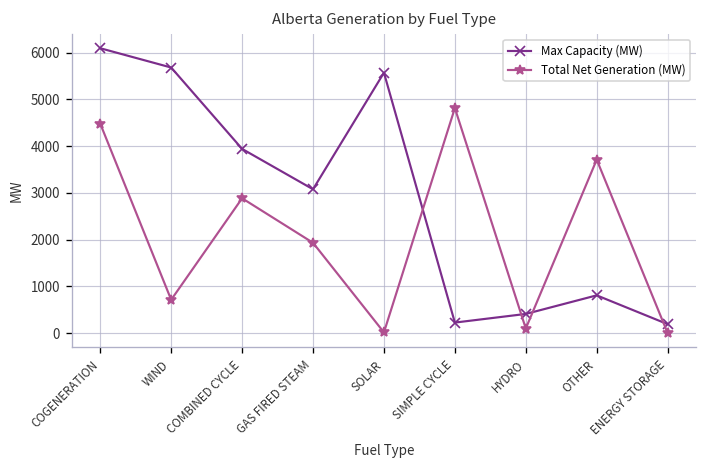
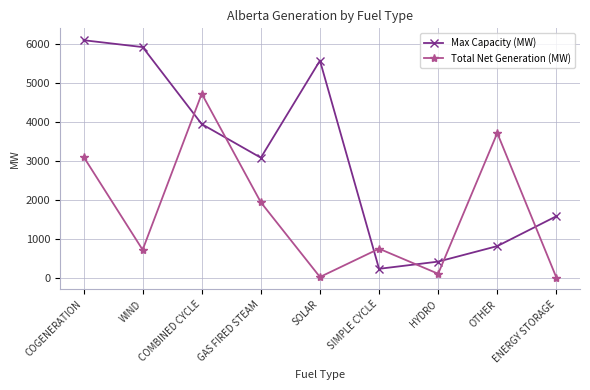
  {
    "Max Capacity (MW)": {
      "COGENERATION": 6100,
-     "WIND": 5700,
+     "WIND": 5900,
      "COMBINED CYCLE": 3900,
      "GAS FIRED STEAM": 3100,
      "SOLAR": 5600,
      "SIMPLE CYCLE": 200,
      "HYDRO": 400,
      "OTHER": 800,
-     "ENERGY STORAGE": 200
+     "ENERGY STORAGE": 1600
    },
    "Total Net Generation (MW)": {
-     "COGENERATION": 4500,
+     "COGENERATION": 3100,
      "WIND": 700,
-     "COMBINED CYCLE": 2900,
+     "COMBINED CYCLE": 4700,
      "GAS FIRED STEAM": 1900,
      "SOLAR": 0,
-     "SIMPLE CYCLE": 4800,
+     "SIMPLE CYCLE": 700,
      "HYDRO": 100,
      "OTHER": 3700,
      "ENERGY STORAGE": 0
    }
  }
